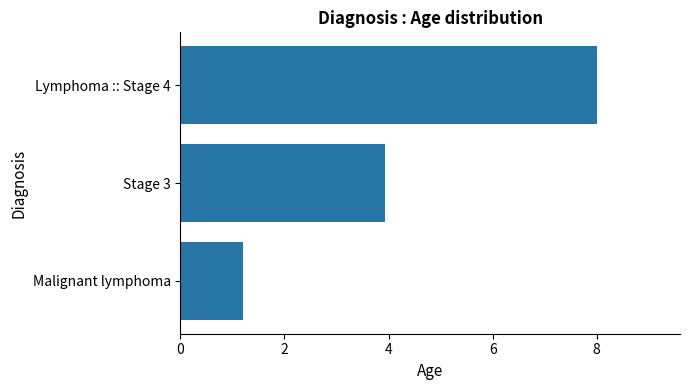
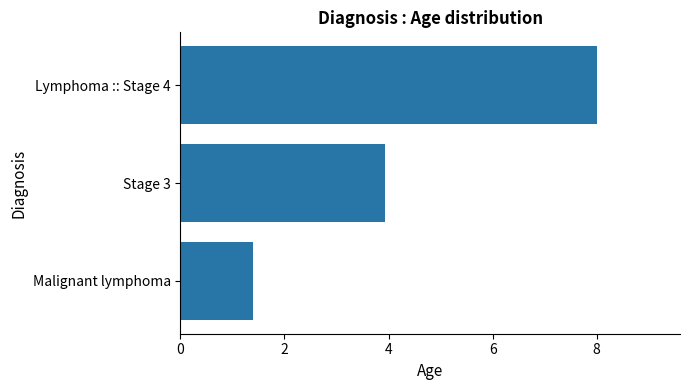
  {
    "Lymphoma :: Stage 4": 8.0,
    "Stage 3": 3.9,
-   "Malignant lymphoma": 1.2
+   "Malignant lymphoma": 1.4
  }
